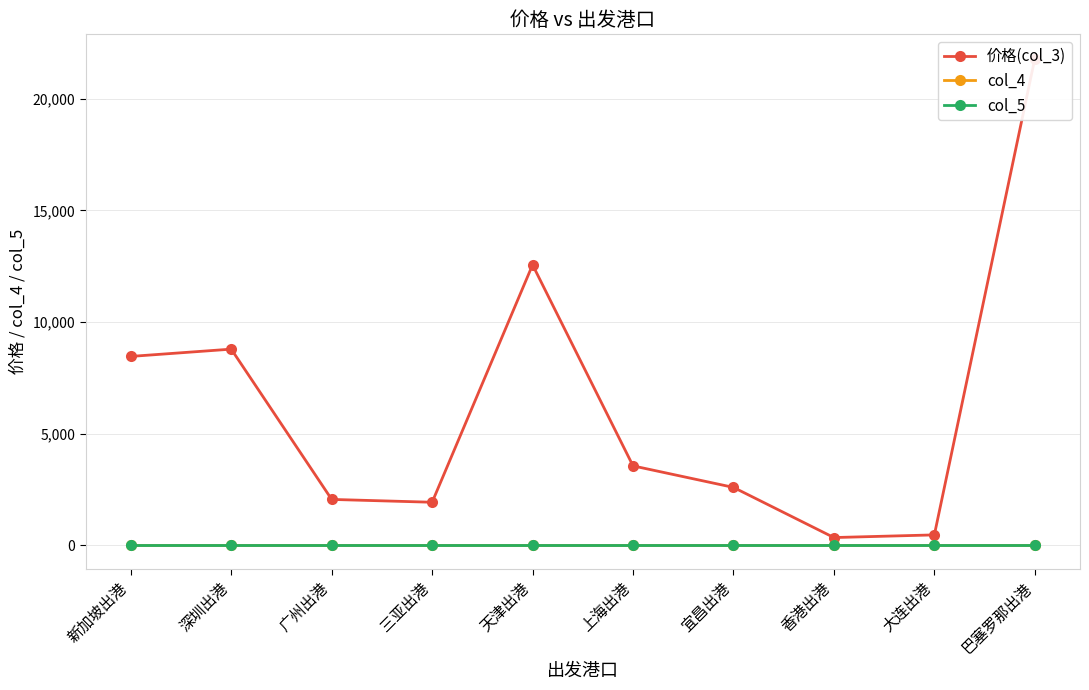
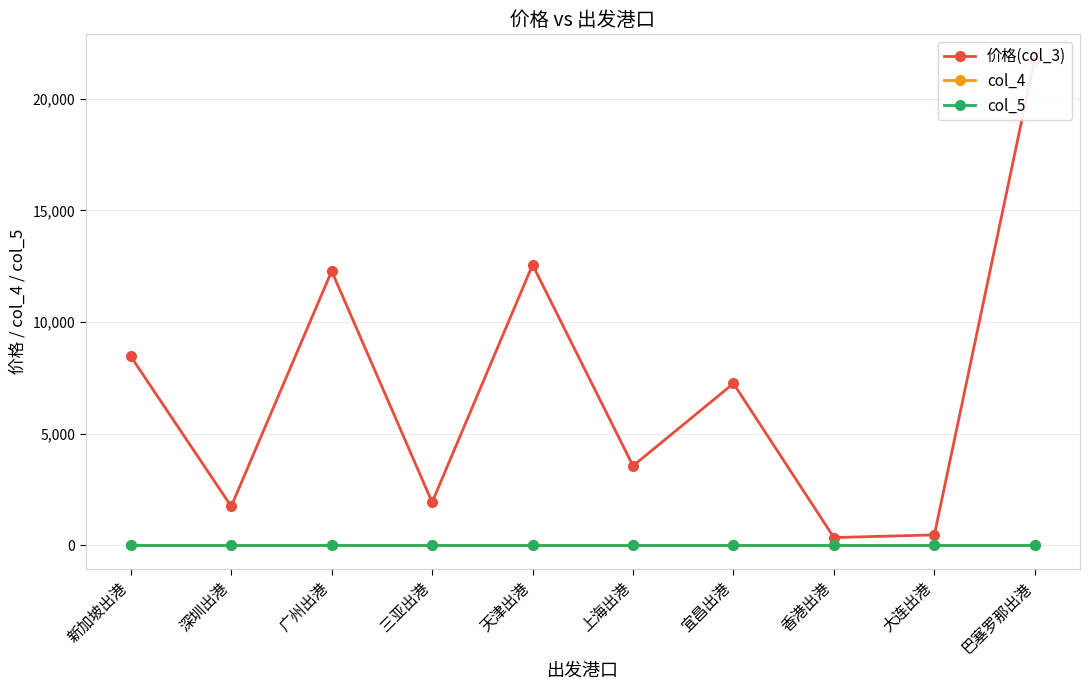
  {
    "价格(col_3)": {
      "新加坡出港": "8,500",
-     "深圳出港": "8,800",
-     "广州出港": "2,100",
+     "深圳出港": "1,800",
+     "广州出港": "12,300",
      "三亚出港": "1,900",
      "天津出港": "12,600",
      "上海出港": "3,600",
-     "宜昌出港": "2,600",
+     "宜昌出港": "7,300",
      "香港出港": "400",
      "大连出港": "500"
    }
  }
